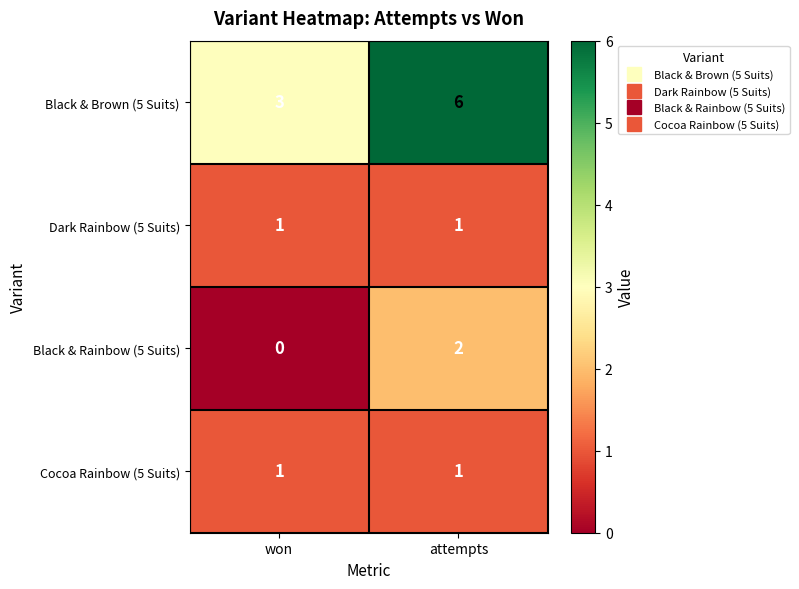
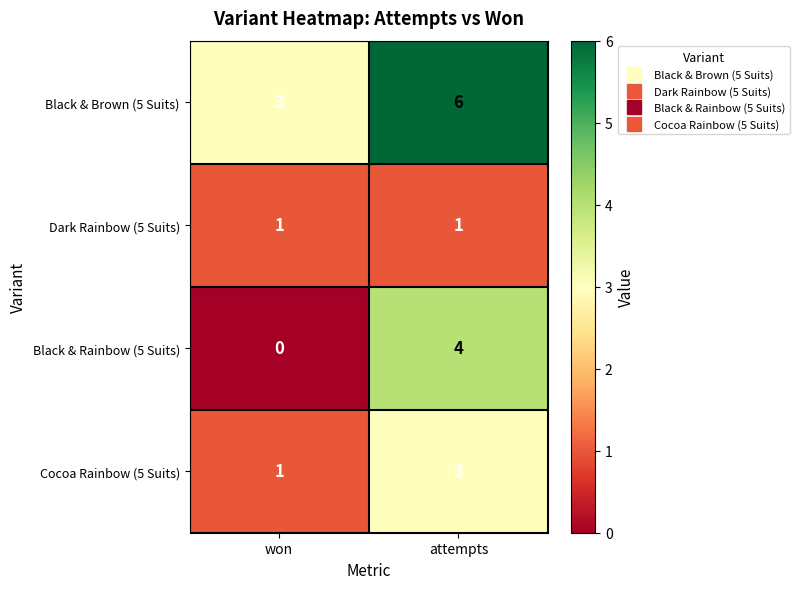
  {
    "Black & Brown (5 Suits)": {
      "won": 3,
      "attempts": 6
    },
    "Dark Rainbow (5 Suits)": {
      "won": 1,
      "attempts": 1
    },
    "Black & Rainbow (5 Suits)": {
      "won": 0,
-     "attempts": 2
+     "attempts": 4
    },
    "Cocoa Rainbow (5 Suits)": {
      "won": 1,
-     "attempts": 1
+     "attempts": 3
    }
  }
